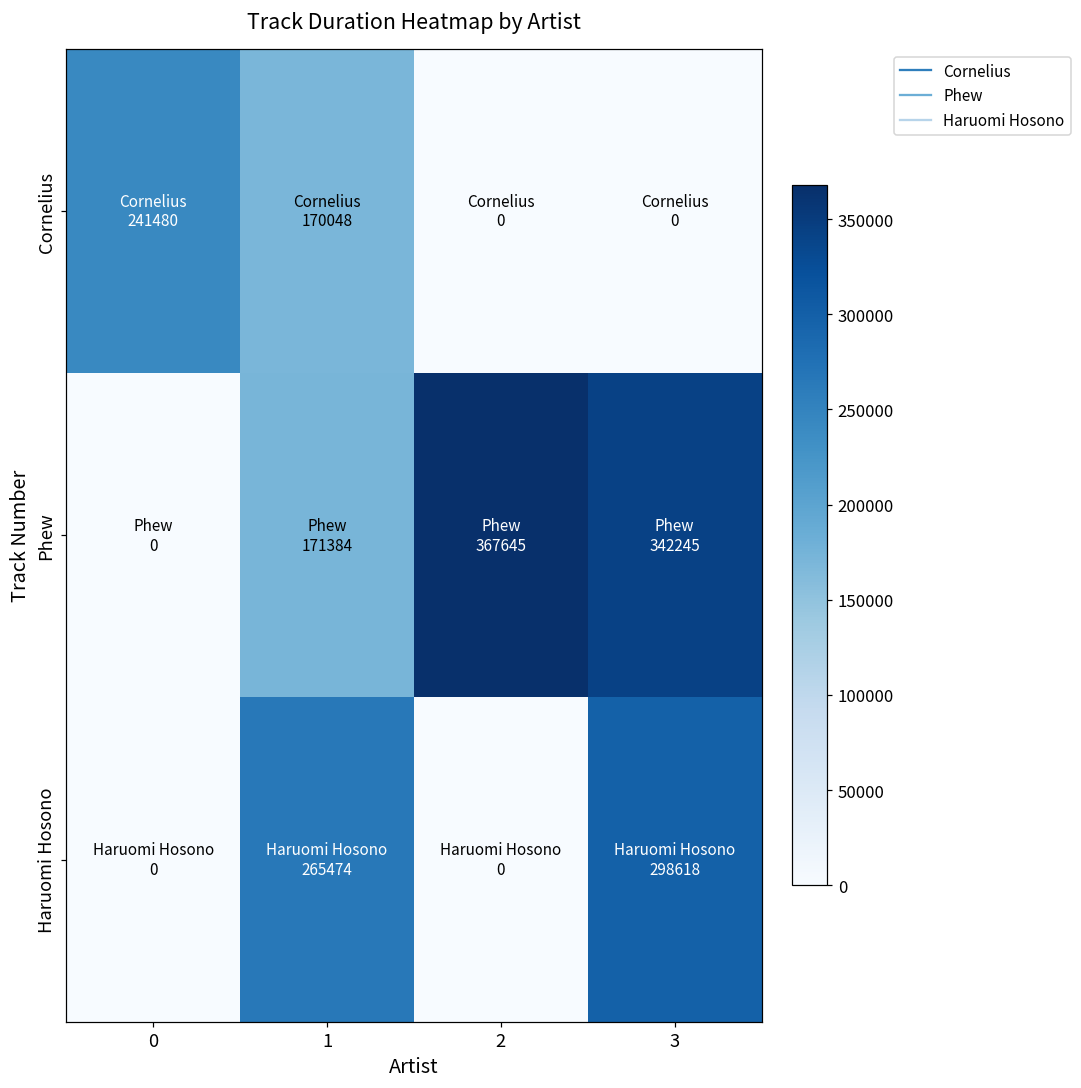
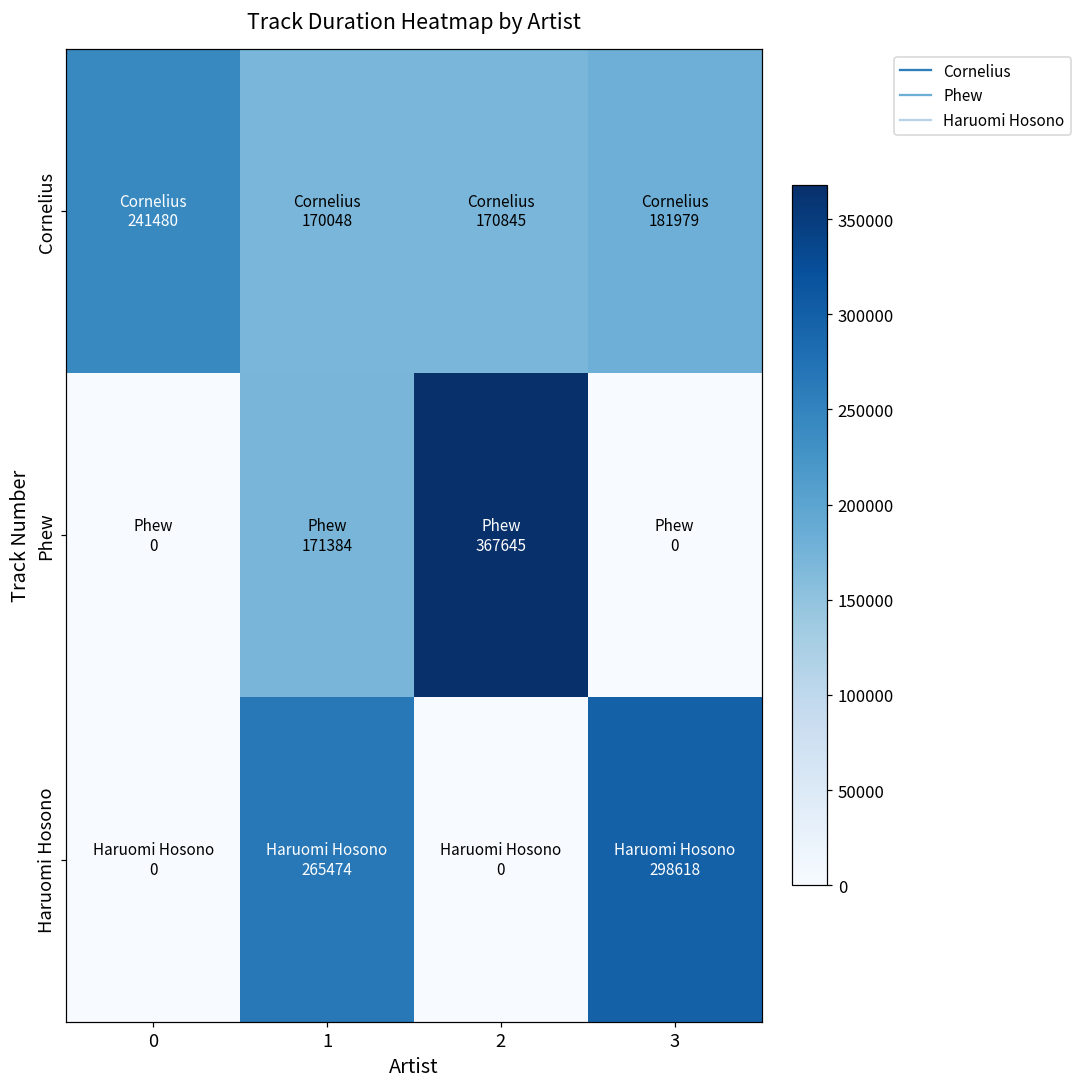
  {
    "Cornelius": {
      "0": 241480,
      "1": 170048,
-     "2": 0,
-     "3": 0
+     "2": 170845,
+     "3": 181979
    },
    "Phew": {
      "0": 0,
      "1": 171384,
      "2": 367645,
-     "3": 342245
+     "3": 0
    },
    "Haruomi Hosono": {
      "0": 0,
      "1": 265474,
      "2": 0,
      "3": 298618
    }
  }
